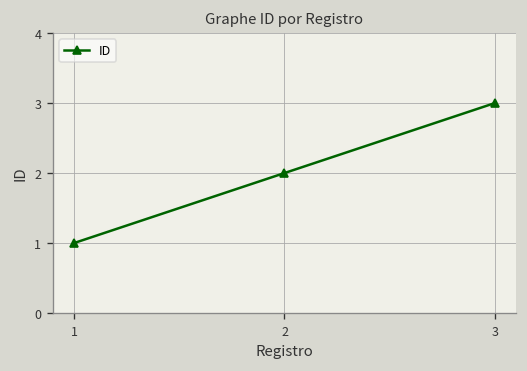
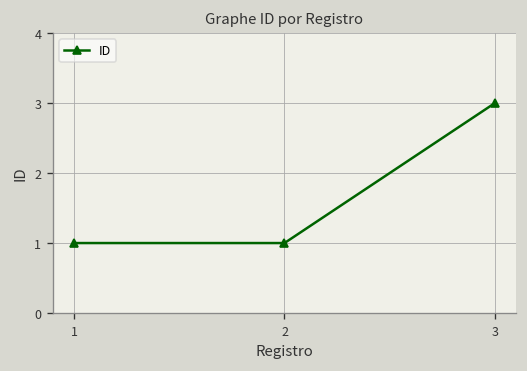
  {
    "1": 1,
-   "2": 2,
+   "2": 1,
    "3": 3
  }
